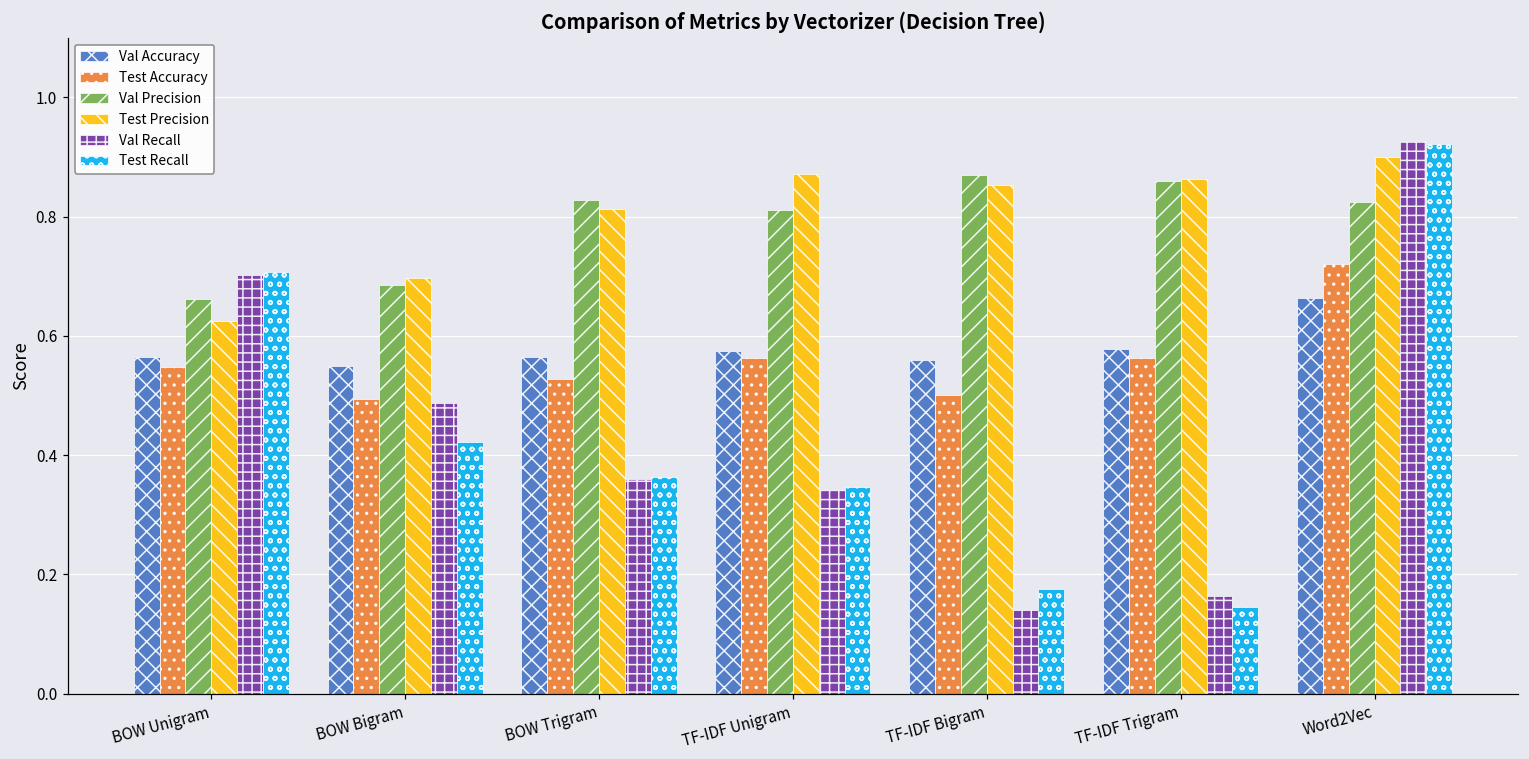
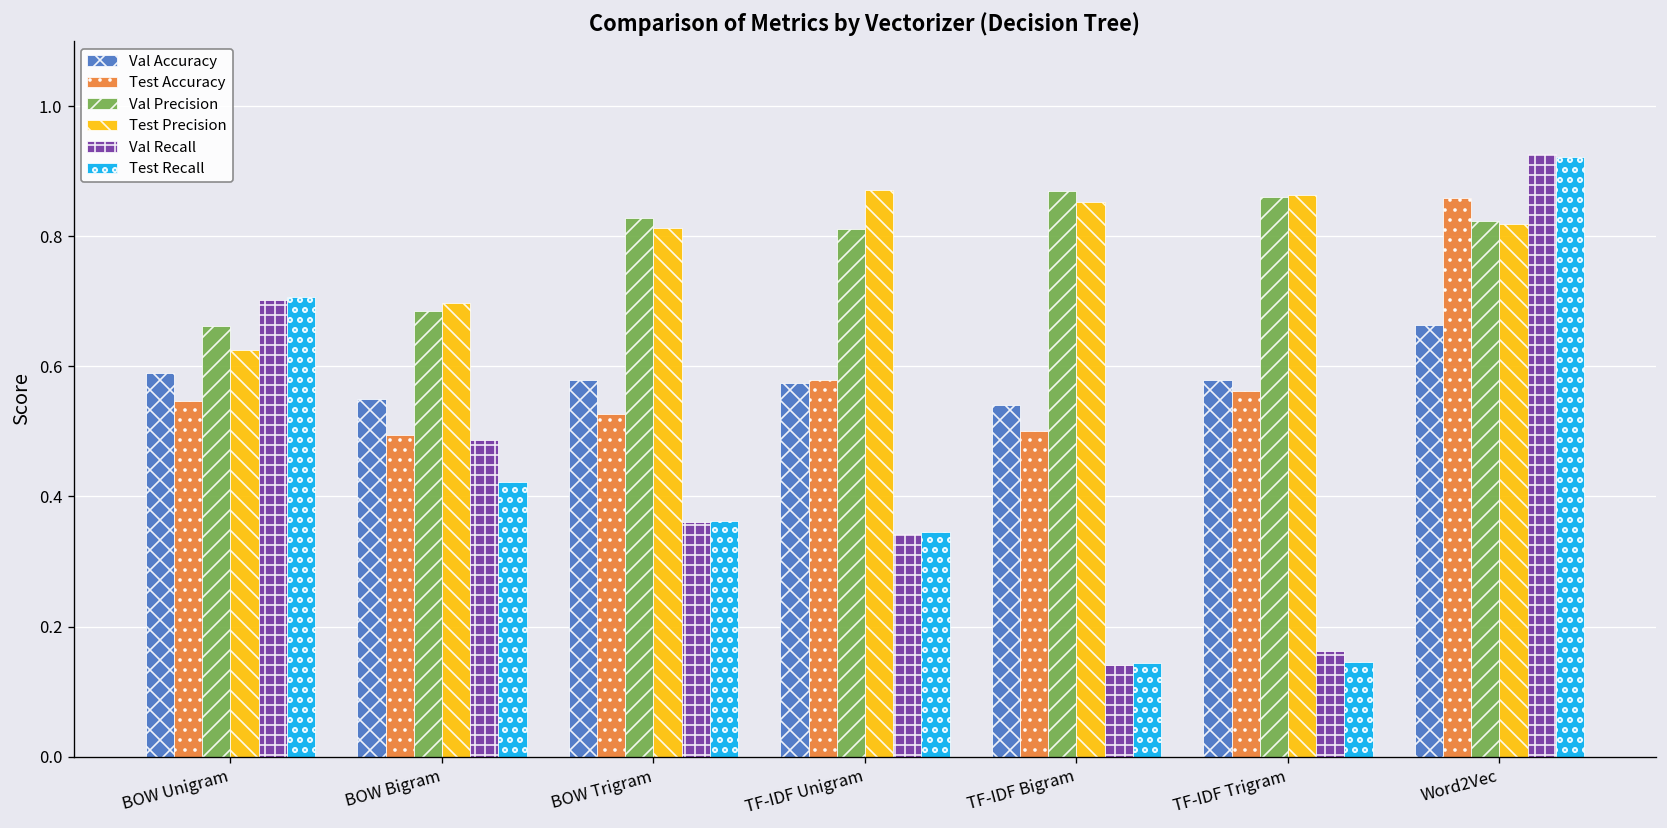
  {
    "Val Accuracy": {
-     "BOW Unigram": 0.56,
+     "BOW Unigram": 0.59,
      "BOW Bigram": 0.55,
-     "BOW Trigram": 0.56,
+     "BOW Trigram": 0.58,
      "TF-IDF Unigram": 0.57,
-     "TF-IDF Bigram": 0.56,
+     "TF-IDF Bigram": 0.54,
      "TF-IDF Trigram": 0.58,
      "Word2Vec": 0.66
    },
    "Test Accuracy": {
      "BOW Unigram": 0.55,
      "BOW Bigram": 0.49,
      "BOW Trigram": 0.53,
-     "TF-IDF Unigram": 0.56,
+     "TF-IDF Unigram": 0.58,
      "TF-IDF Bigram": 0.50,
      "TF-IDF Trigram": 0.56,
-     "Word2Vec": 0.72
+     "Word2Vec": 0.86
    },
    "Val Precision": {
      "BOW Unigram": 0.66,
      "BOW Bigram": 0.69,
      "BOW Trigram": 0.83,
      "TF-IDF Unigram": 0.81,
      "TF-IDF Bigram": 0.87,
      "TF-IDF Trigram": 0.86,
      "Word2Vec": 0.82
    },
    "Test Precision": {
      "BOW Unigram": 0.62,
      "BOW Bigram": 0.70,
      "BOW Trigram": 0.81,
      "TF-IDF Unigram": 0.87,
      "TF-IDF Bigram": 0.85,
      "TF-IDF Trigram": 0.86,
-     "Word2Vec": 0.90
+     "Word2Vec": 0.82
    },
    "Val Recall": {
      "BOW Unigram": 0.70,
      "BOW Bigram": 0.49,
      "BOW Trigram": 0.36,
      "TF-IDF Unigram": 0.34,
      "TF-IDF Bigram": 0.14,
      "TF-IDF Trigram": 0.16,
      "Word2Vec": 0.93
    },
    "Test Recall": {
      "BOW Unigram": 0.71,
      "BOW Bigram": 0.42,
      "BOW Trigram": 0.36,
      "TF-IDF Unigram": 0.35,
-     "TF-IDF Bigram": 0.18,
+     "TF-IDF Bigram": 0.14,
      "TF-IDF Trigram": 0.14,
      "Word2Vec": 0.92
    }
  }
